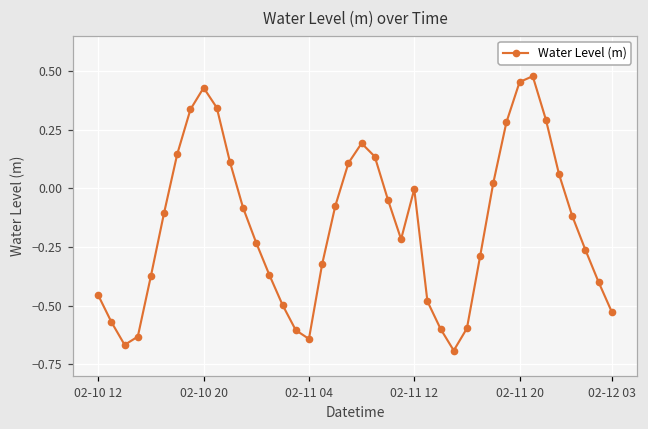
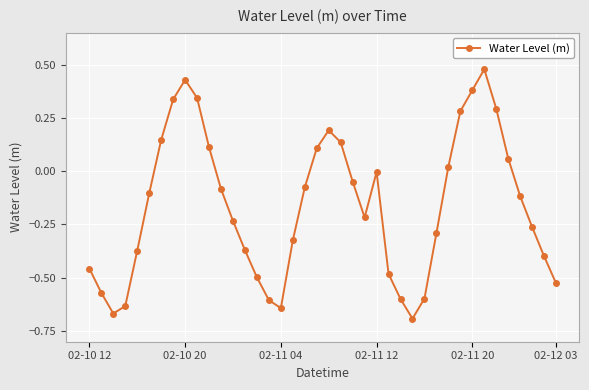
  {
    "02-10 12": -0.46,
    "02-10 20": 0.43,
    "02-11 04": -0.64,
    "02-11 12": 0.00,
-   "02-11 20": 0.45,
+   "02-11 20": 0.38,
    "02-12 03": -0.53
  }
